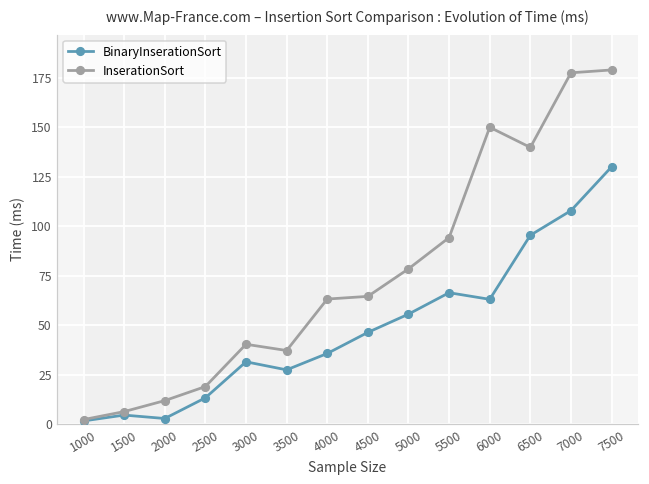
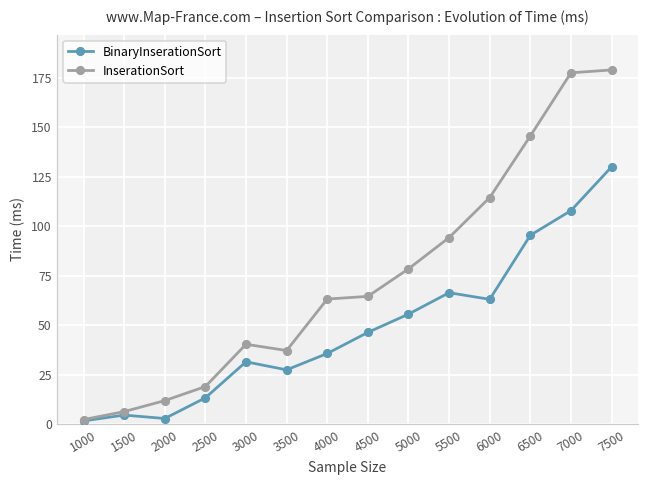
  {
    "BinaryInserationSort": {
      "1500": 5,
      "2000": 3,
      "2500": 13,
      "3000": 32,
      "3500": 27,
      "4000": 36,
      "4500": 46,
      "5000": 56,
      "5500": 66,
      "6000": 63,
      "6500": 95,
      "7000": 108,
      "7500": 130
    },
    "InserationSort": {
      "1500": 6,
      "2000": 12,
      "2500": 19,
      "3000": 40,
      "3500": 37,
      "4000": 63,
      "4500": 65,
      "5000": 78,
      "5500": 94,
-     "6000": 150,
-     "6500": 140,
+     "6000": 114,
+     "6500": 146,
      "7000": 177,
      "7500": 179
    }
  }
